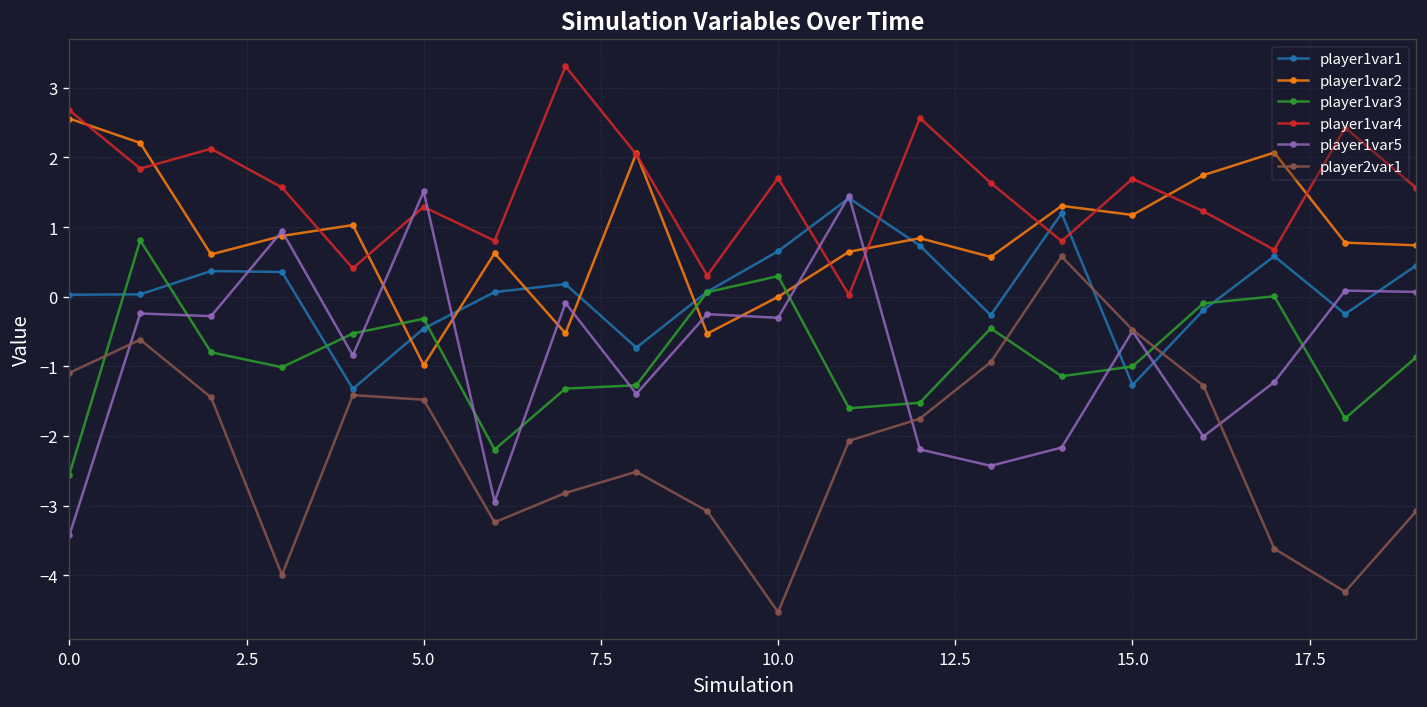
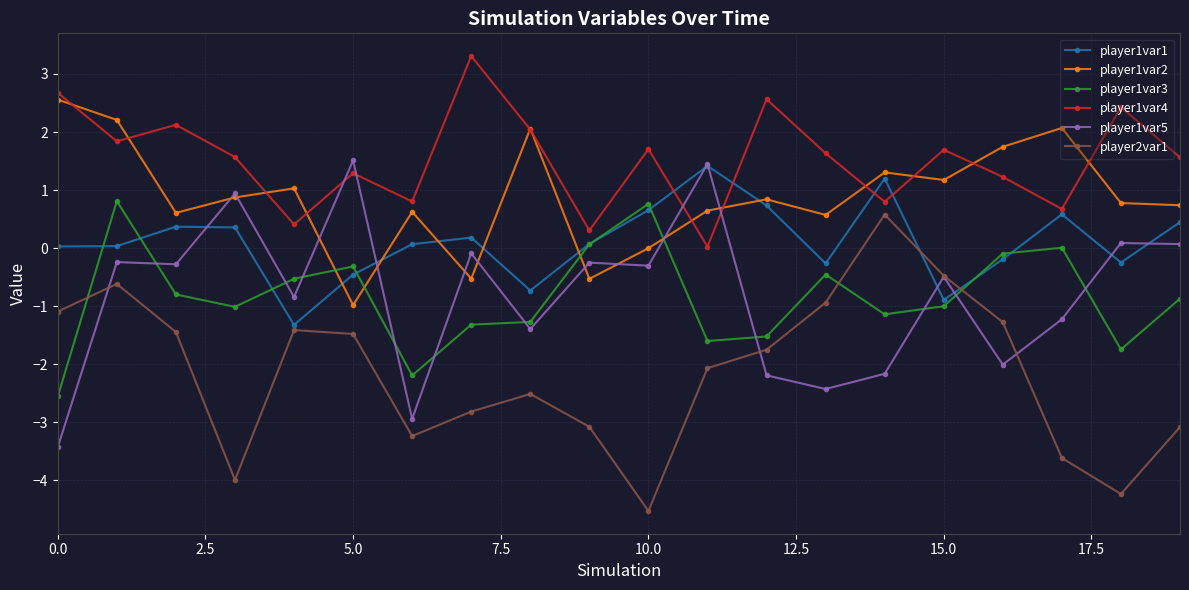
  {
    "player1var1": {
      "0.0": 0.0,
      "5.0": -0.5,
      "10.0": 0.7,
-     "15.0": -1.3
+     "15.0": -0.9
    },
    "player1var2": {
      "0.0": 2.6,
      "5.0": -1.0,
      "10.0": 0.0,
      "15.0": 1.2
    },
    "player1var3": {
      "0.0": -2.6,
      "5.0": -0.3,
-     "10.0": 0.3,
+     "10.0": 0.8,
      "15.0": -1.0
    },
    "player1var4": {
      "0.0": 2.7,
      "5.0": 1.3,
      "10.0": 1.7,
      "15.0": 1.7
    },
    "player1var5": {
      "0.0": -3.4,
      "5.0": 1.5,
      "10.0": -0.3
    },
    "player2var1": {
      "0.0": -1.1,
      "5.0": -1.5,
      "10.0": -4.5
    }
  }
